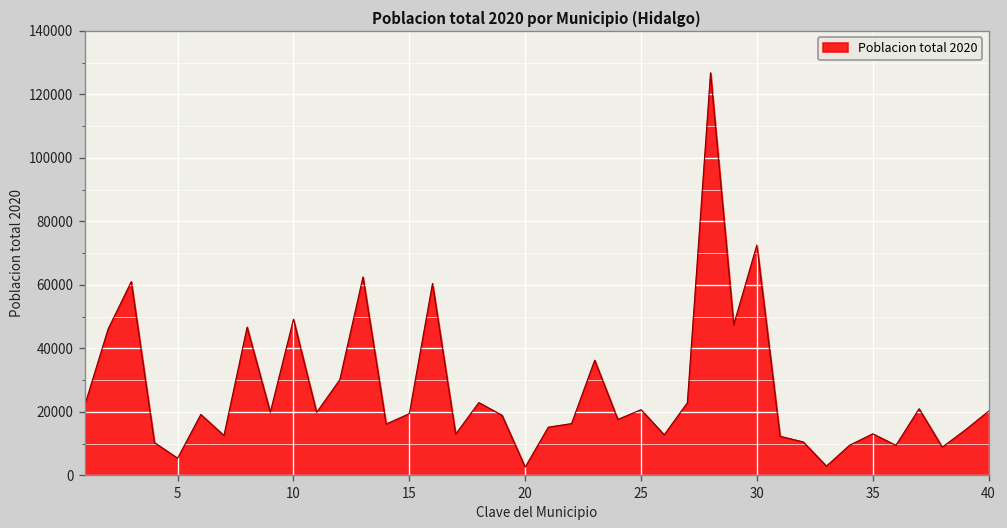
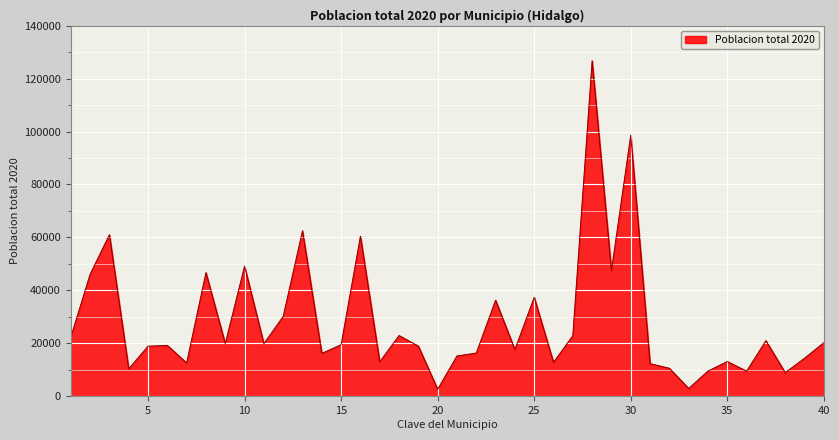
  {
-   "5": 5000,
+   "5": 19000,
    "10": 49000,
    "15": 19000,
    "20": 3000,
-   "25": 21000,
-   "30": 73000,
+   "25": 37000,
+   "30": 99000,
    "35": 13000,
    "40": 20000
  }
